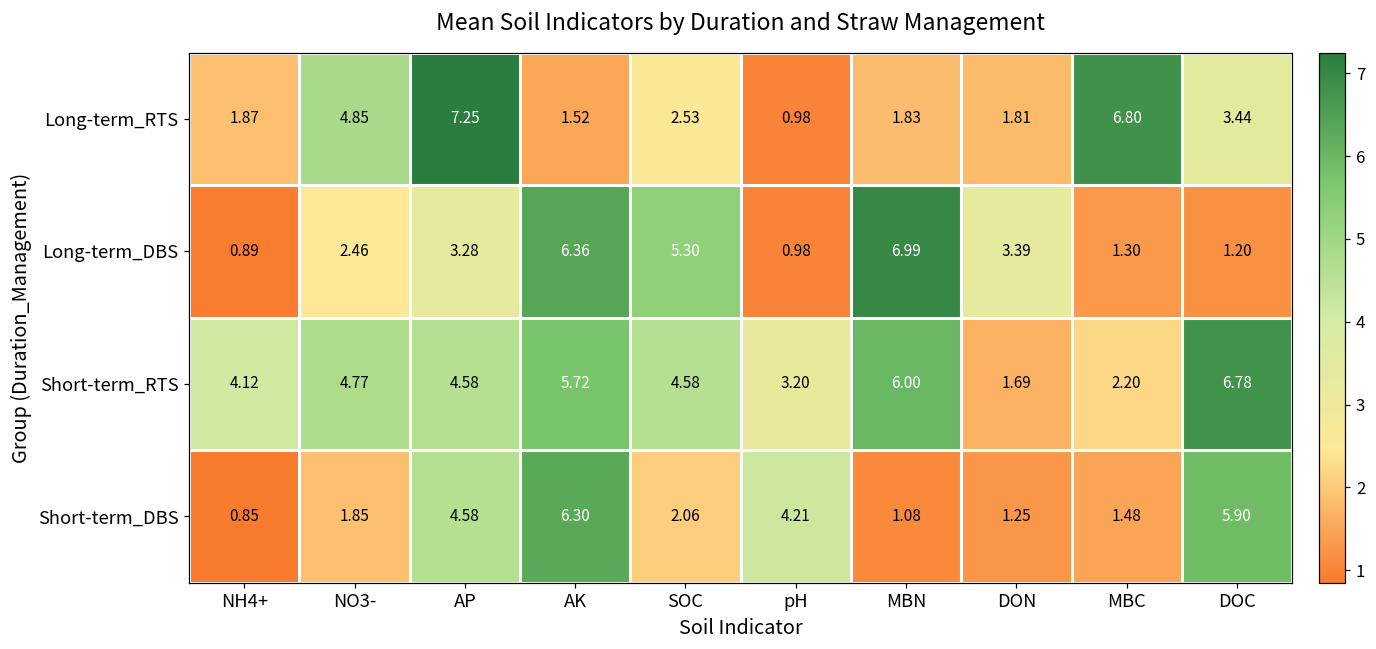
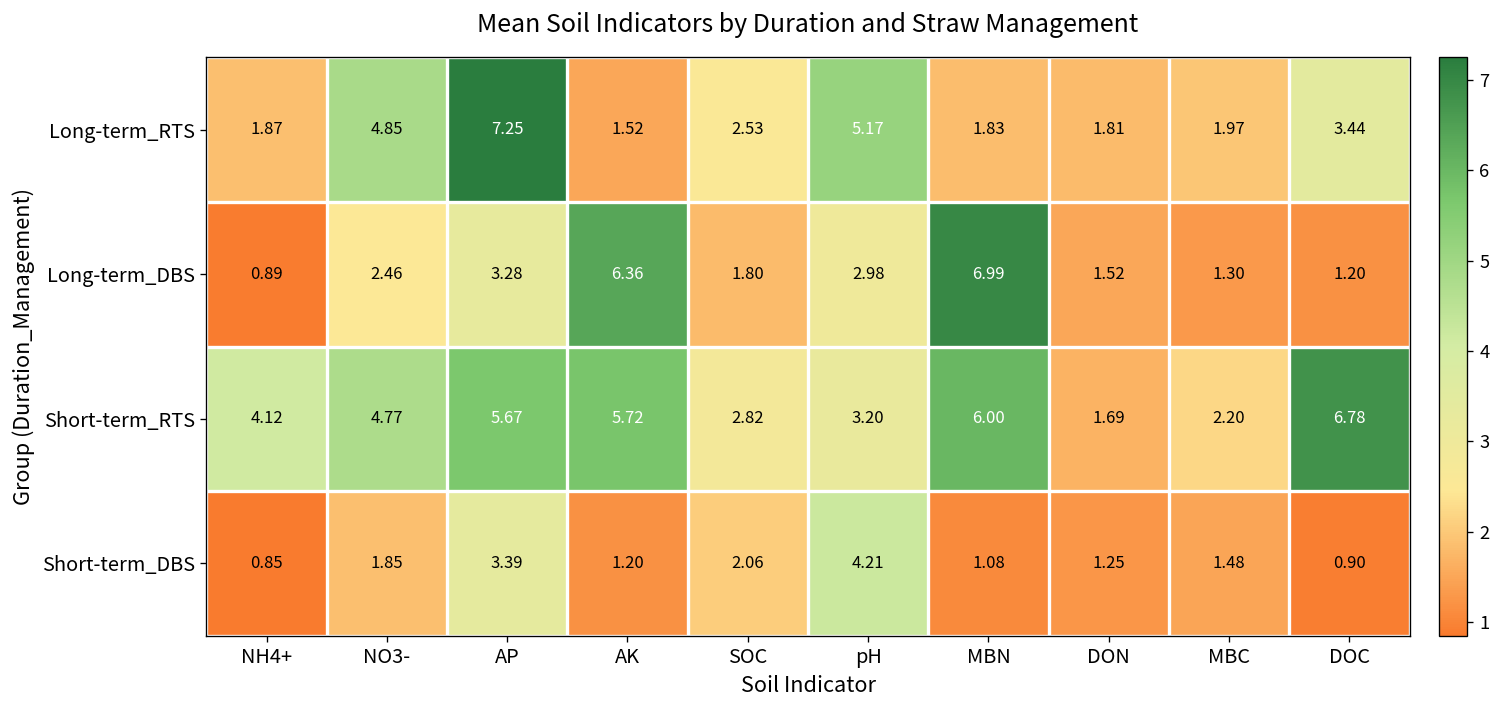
  {
    "Long-term_RTS": {
      "NH4+": 1.87,
      "NO3-": 4.85,
      "AP": 7.25,
      "AK": 1.52,
      "SOC": 2.53,
-     "pH": 0.98,
+     "pH": 5.17,
      "MBN": 1.83,
      "DON": 1.81,
-     "MBC": 6.80,
+     "MBC": 1.97,
      "DOC": 3.44
    },
    "Long-term_DBS": {
      "NH4+": 0.89,
      "NO3-": 2.46,
      "AP": 3.28,
      "AK": 6.36,
-     "SOC": 5.30,
-     "pH": 0.98,
+     "SOC": 1.80,
+     "pH": 2.98,
      "MBN": 6.99,
-     "DON": 3.39,
+     "DON": 1.52,
      "MBC": 1.30,
      "DOC": 1.20
    },
    "Short-term_RTS": {
      "NH4+": 4.12,
      "NO3-": 4.77,
-     "AP": 4.58,
+     "AP": 5.67,
      "AK": 5.72,
-     "SOC": 4.58,
+     "SOC": 2.82,
      "pH": 3.20,
      "MBN": 6.00,
      "DON": 1.69,
      "MBC": 2.20,
      "DOC": 6.78
    },
    "Short-term_DBS": {
      "NH4+": 0.85,
      "NO3-": 1.85,
-     "AP": 4.58,
-     "AK": 6.30,
+     "AP": 3.39,
+     "AK": 1.20,
      "SOC": 2.06,
      "pH": 4.21,
      "MBN": 1.08,
      "DON": 1.25,
      "MBC": 1.48,
-     "DOC": 5.90
+     "DOC": 0.90
    }
  }
